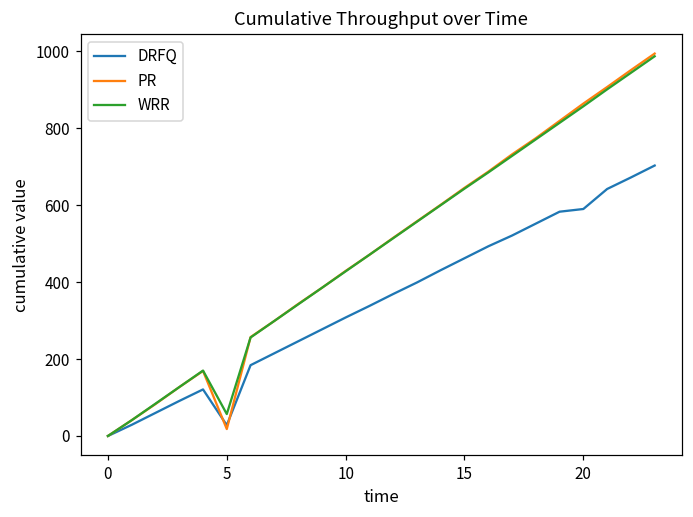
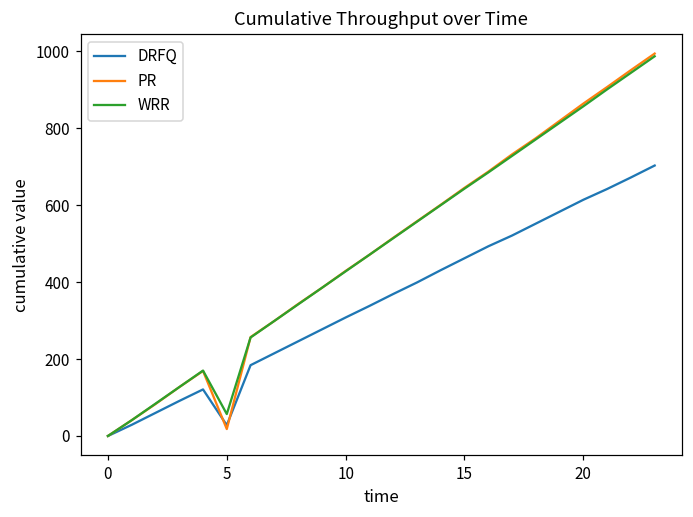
  {
    "DRFQ": {
      "5": 30,
      "10": 310,
      "15": 460,
-     "20": 590
+     "20": 610
    },
    "PR": {
      "5": 20
    },
    "WRR": {
      "5": 60
    }
  }
